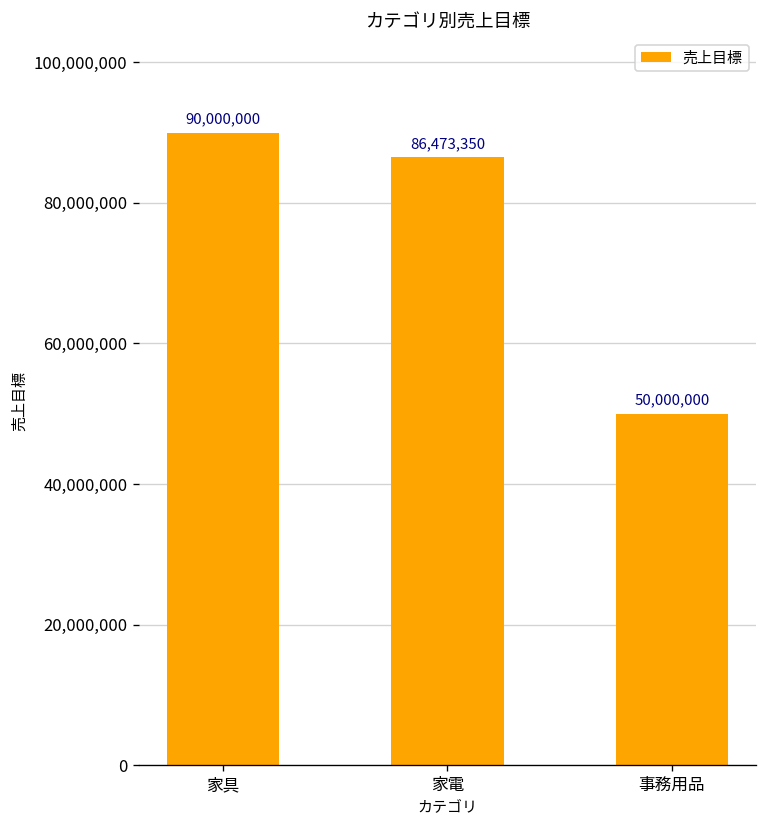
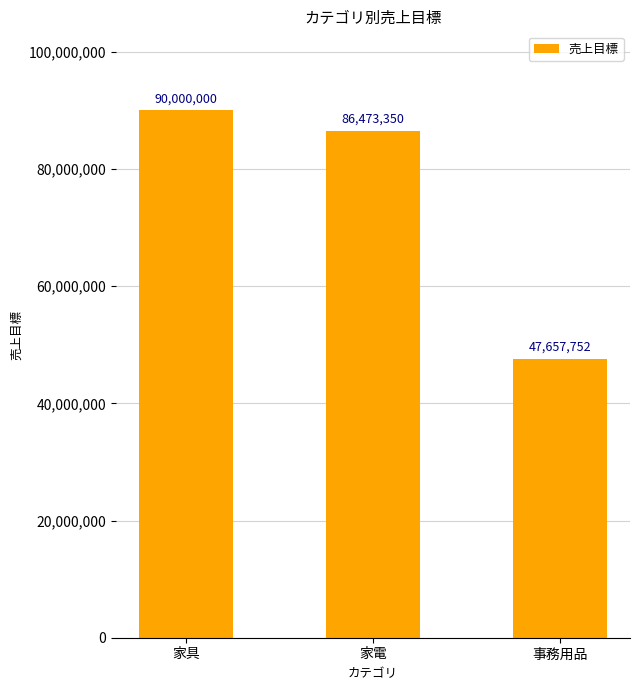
  {
    "家具": "90,000,000",
    "家電": "86,473,350",
-   "事務用品": "50,000,000"
+   "事務用品": "47,657,752"
  }
